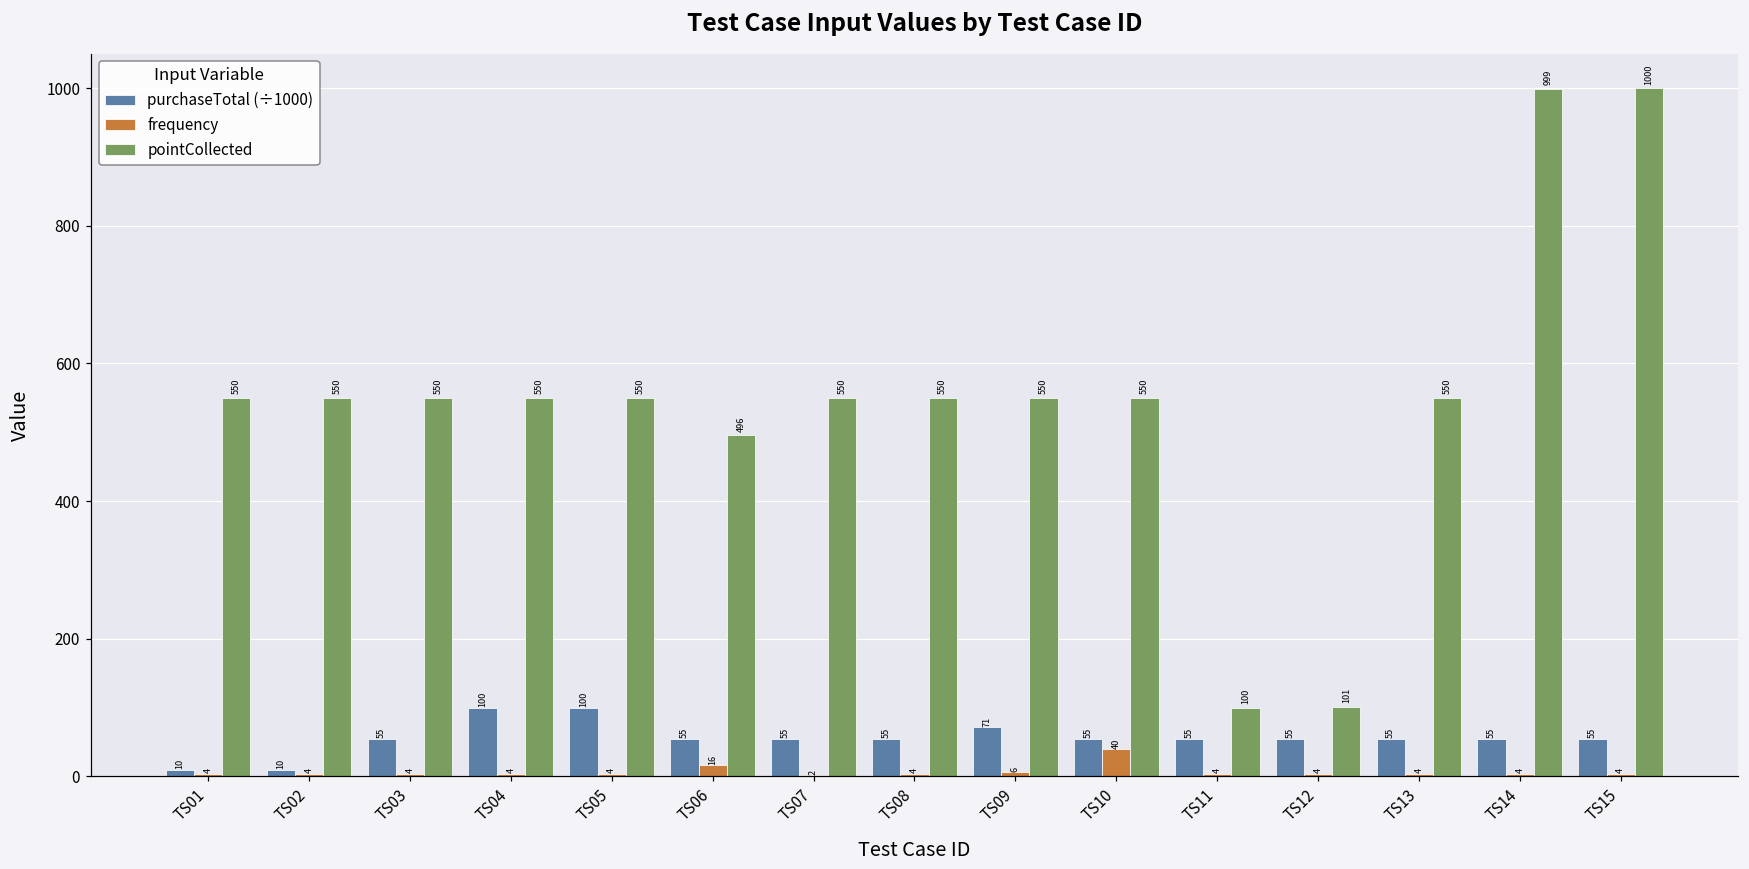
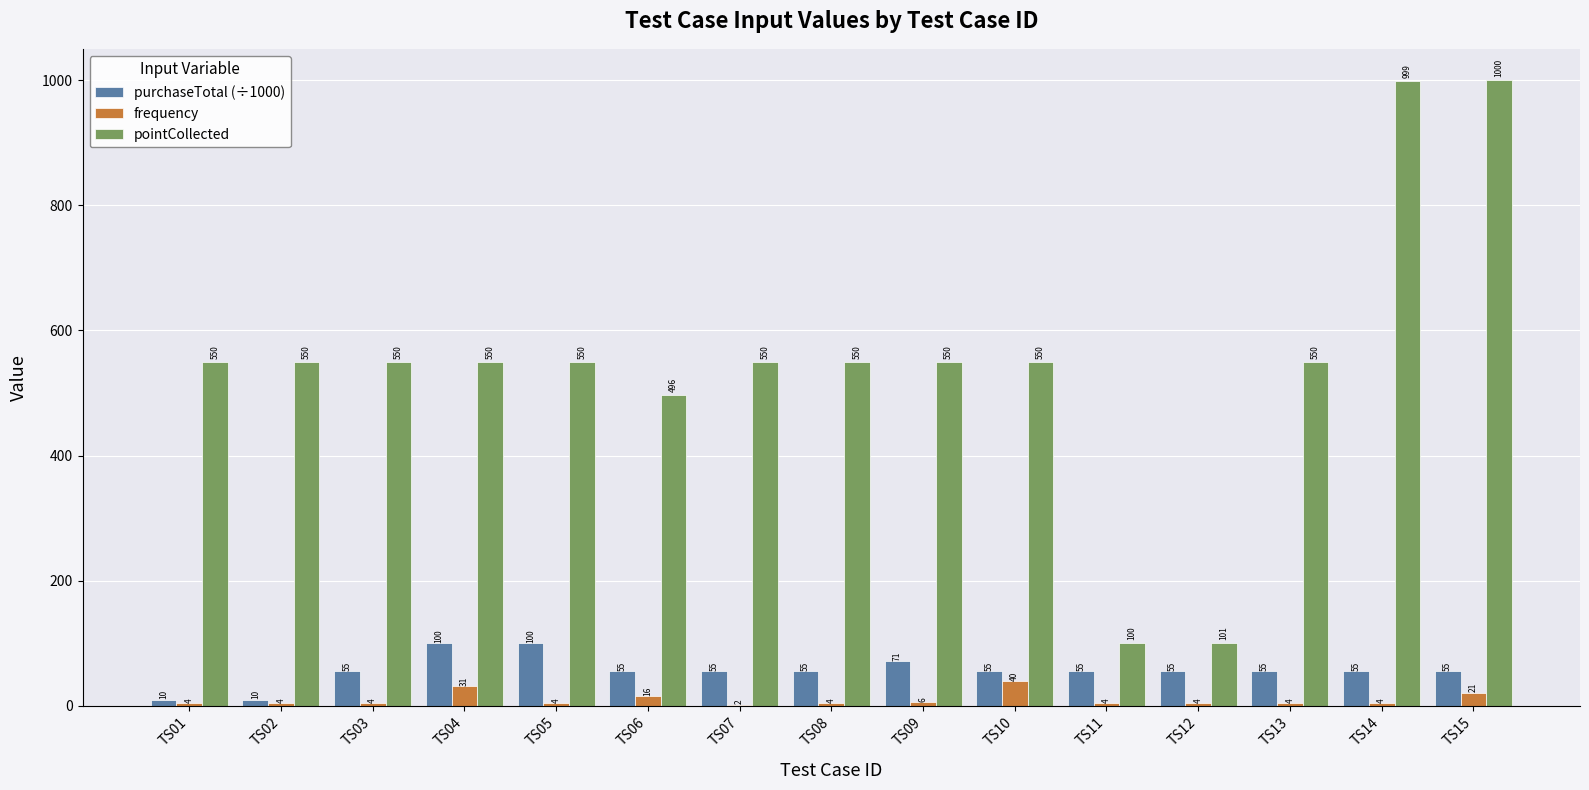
  {
    "purchaseTotal (÷1000)": {
      "TS01": 10,
      "TS02": 10,
      "TS03": 55,
      "TS04": 100,
      "TS05": 100,
      "TS06": 55,
      "TS07": 55,
      "TS08": 55,
      "TS09": 71,
      "TS10": 55,
      "TS11": 55,
      "TS12": 55,
      "TS13": 55,
      "TS14": 55,
      "TS15": 55
    },
    "frequency": {
      "TS01": 4,
      "TS02": 4,
      "TS03": 4,
-     "TS04": 4,
+     "TS04": 31,
      "TS05": 4,
      "TS06": 16,
      "TS07": 2,
      "TS08": 4,
      "TS09": 6,
      "TS10": 40,
      "TS11": 4,
      "TS12": 4,
      "TS13": 4,
      "TS14": 4,
-     "TS15": 4
+     "TS15": 21
    },
    "pointCollected": {
      "TS01": 550,
      "TS02": 550,
      "TS03": 550,
      "TS04": 550,
      "TS05": 550,
      "TS06": 496,
      "TS07": 550,
      "TS08": 550,
      "TS09": 550,
      "TS10": 550,
      "TS11": 100,
      "TS12": 101,
      "TS13": 550,
      "TS14": 999,
      "TS15": 1000
    }
  }
